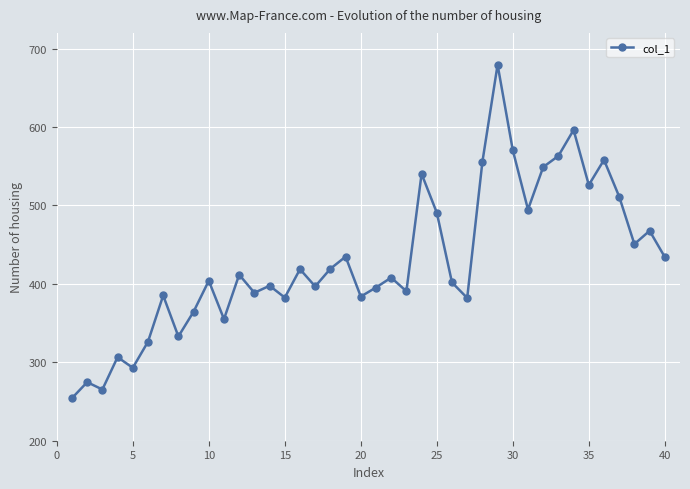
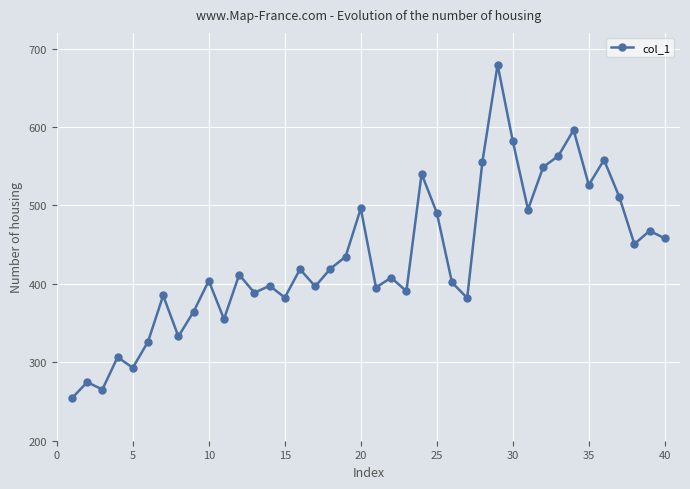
  {
    "5": 290,
    "10": 400,
    "15": 380,
-   "20": 380,
+   "20": 500,
    "25": 490,
-   "30": 570,
+   "30": 580,
    "35": 530,
-   "40": 430
+   "40": 460
  }
